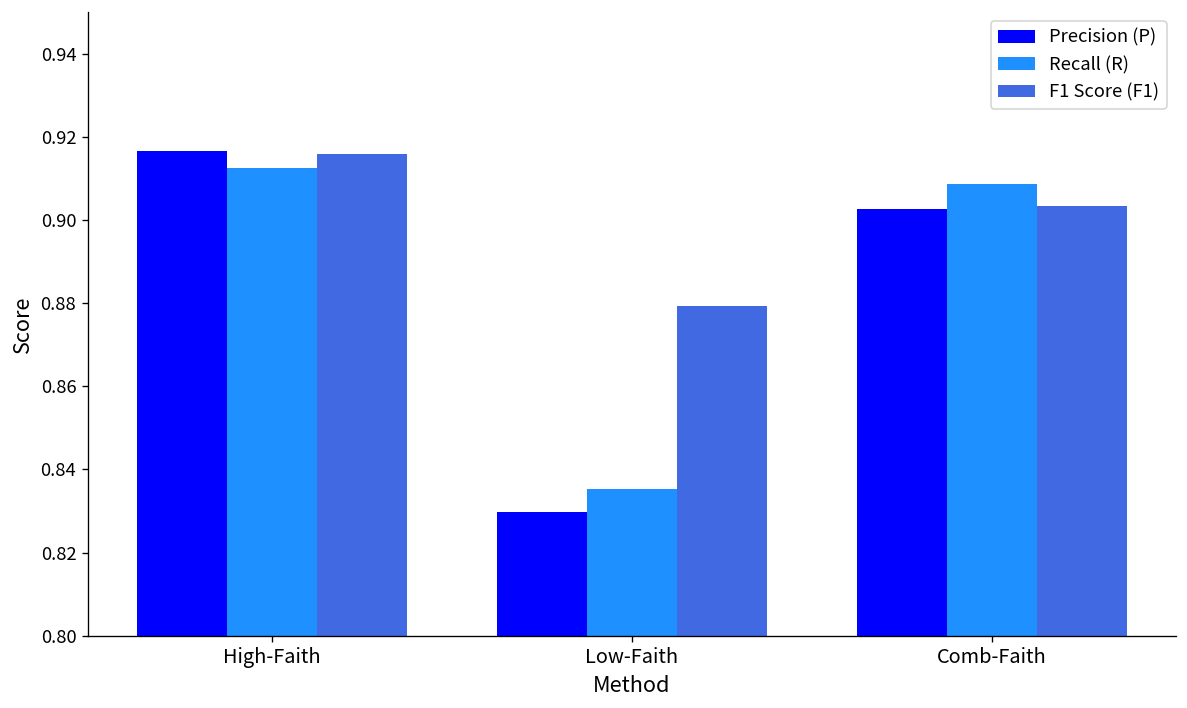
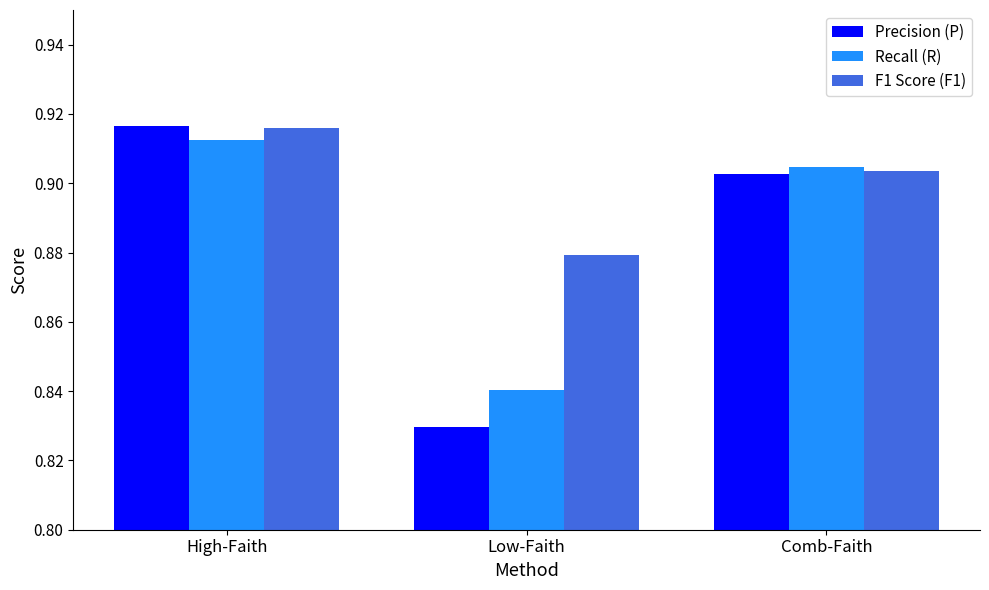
  {
    "Precision (P)": {
      "High-Faith": 0.916,
      "Low-Faith": 0.830,
      "Comb-Faith": 0.903
    },
    "Recall (R)": {
      "High-Faith": 0.912,
-     "Low-Faith": 0.835,
-     "Comb-Faith": 0.909
+     "Low-Faith": 0.840,
+     "Comb-Faith": 0.905
    },
    "F1 Score (F1)": {
      "High-Faith": 0.916,
      "Low-Faith": 0.879,
      "Comb-Faith": 0.903
    }
  }
